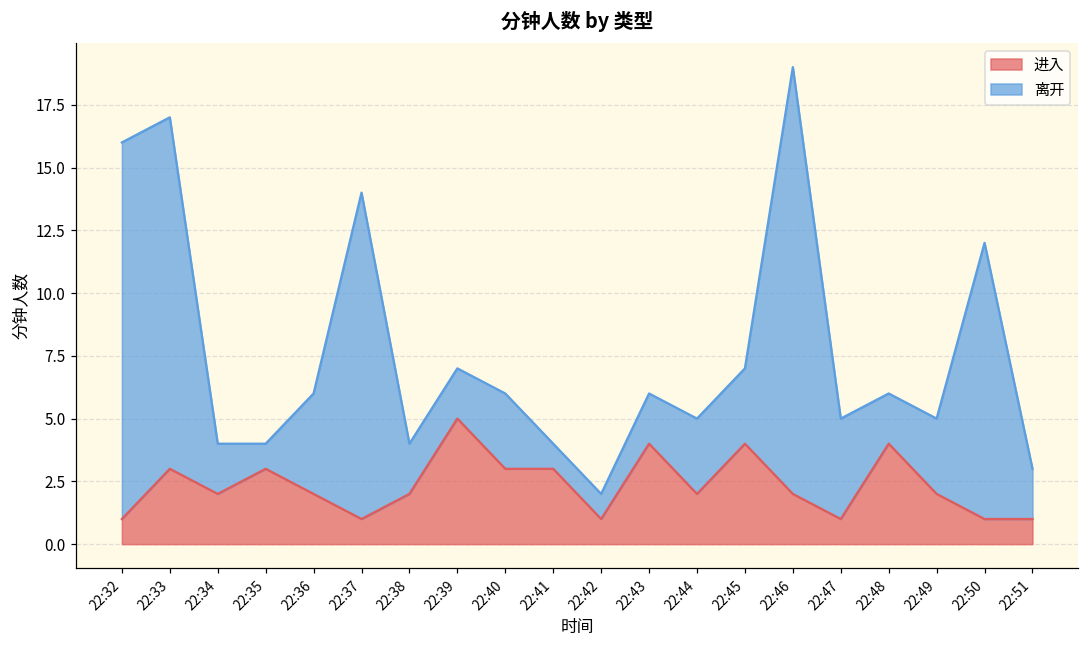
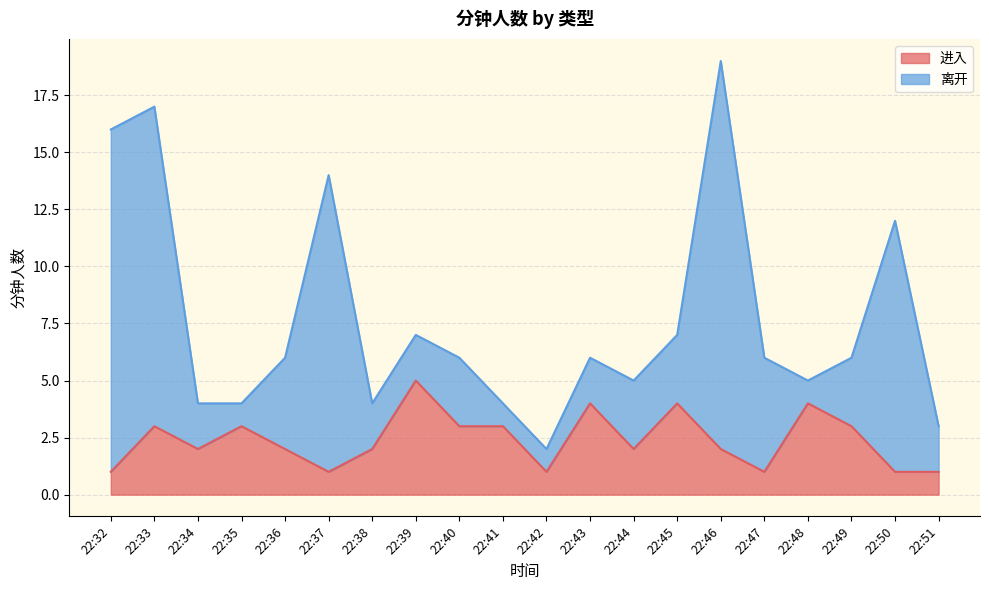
  {
    "进入": {
      "22:32": 1,
      "22:33": 3,
      "22:34": 2,
      "22:35": 3,
      "22:36": 2,
      "22:37": 1,
      "22:38": 2,
      "22:39": 5,
      "22:40": 3,
      "22:41": 3,
      "22:42": 1,
      "22:43": 4,
      "22:44": 2,
      "22:45": 4,
      "22:46": 2,
      "22:47": 1,
      "22:48": 4,
-     "22:49": 2,
+     "22:49": 3,
      "22:50": 1,
      "22:51": 1
    },
    "离开": {
      "22:32": 15,
      "22:33": 14,
      "22:34": 2,
      "22:35": 1,
      "22:36": 4,
      "22:37": 13,
      "22:38": 2,
      "22:39": 2,
      "22:40": 3,
      "22:41": 1,
      "22:42": 1,
      "22:43": 2,
      "22:44": 3,
      "22:45": 3,
      "22:46": 17,
-     "22:47": 4,
-     "22:48": 2,
+     "22:47": 5,
+     "22:48": 1,
      "22:49": 3,
      "22:50": 11,
      "22:51": 2
    }
  }
